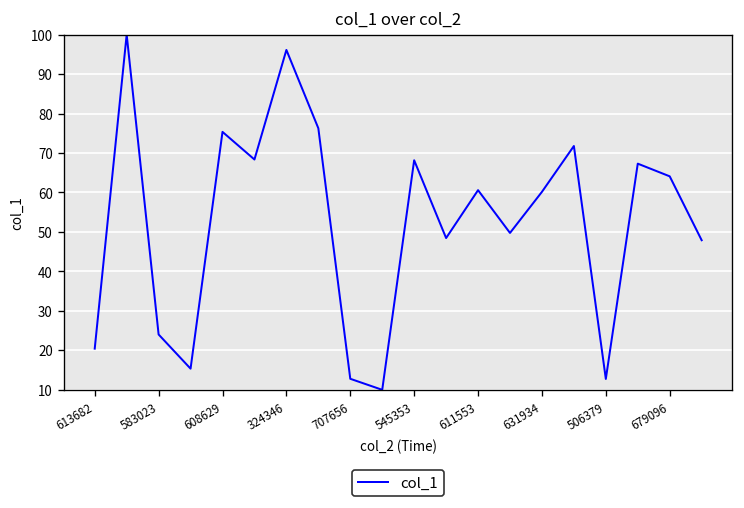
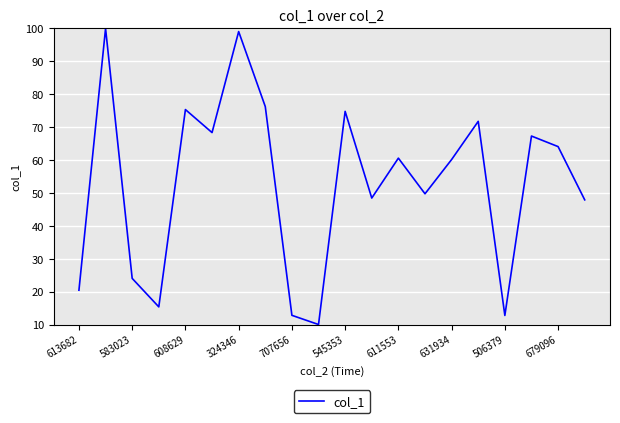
  {
    "613682": 20,
    "583023": 24,
    "608629": 75,
-   "324346": 96,
+   "324346": 99,
    "707656": 13,
-   "545353": 68,
+   "545353": 75,
    "611553": 61,
    "631934": 60,
    "506379": 13,
    "679096": 64
  }
